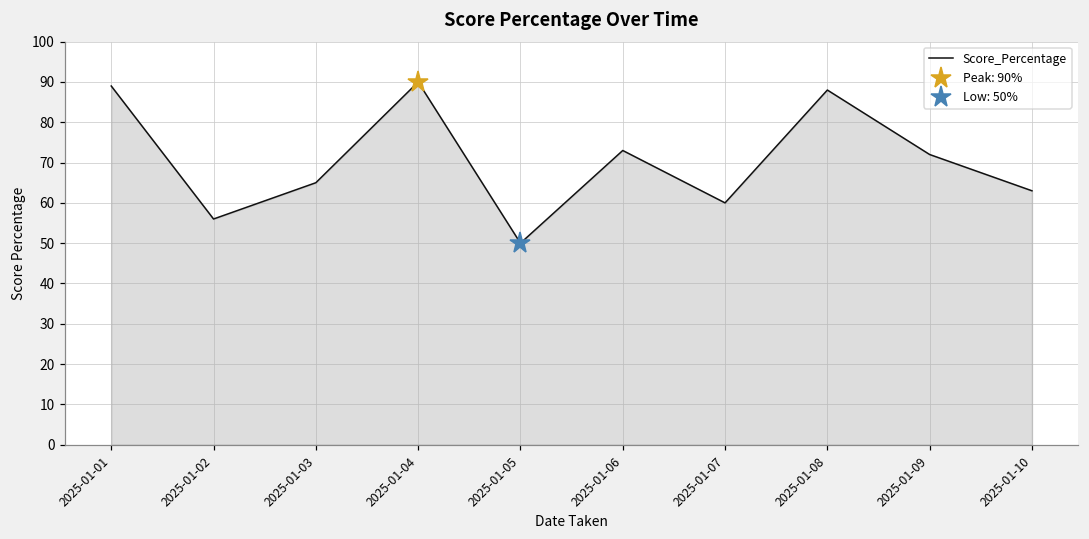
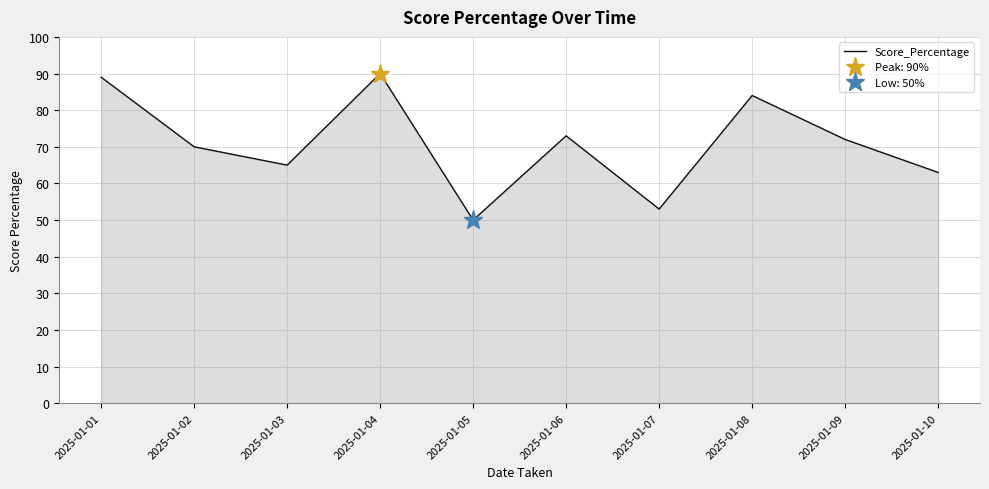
  {
    "Score_Percentage": {
      "2025-01-01": 89,
-     "2025-01-02": 56,
+     "2025-01-02": 70,
      "2025-01-03": 65,
      "2025-01-06": 73,
-     "2025-01-07": 60,
-     "2025-01-08": 88,
+     "2025-01-07": 53,
+     "2025-01-08": 84,
      "2025-01-09": 72,
      "2025-01-10": 63
    }
  }
